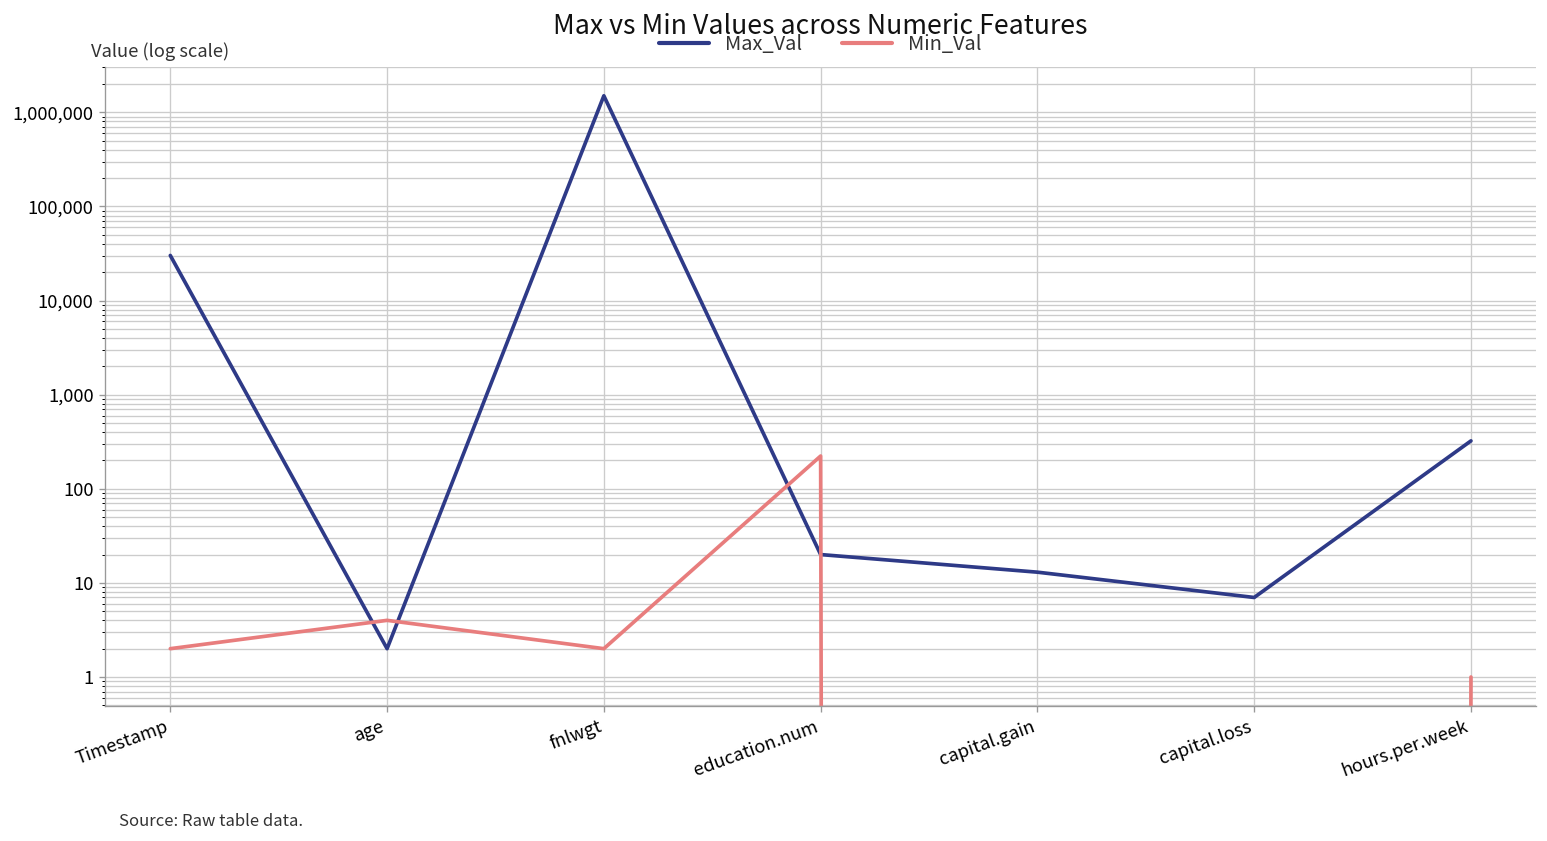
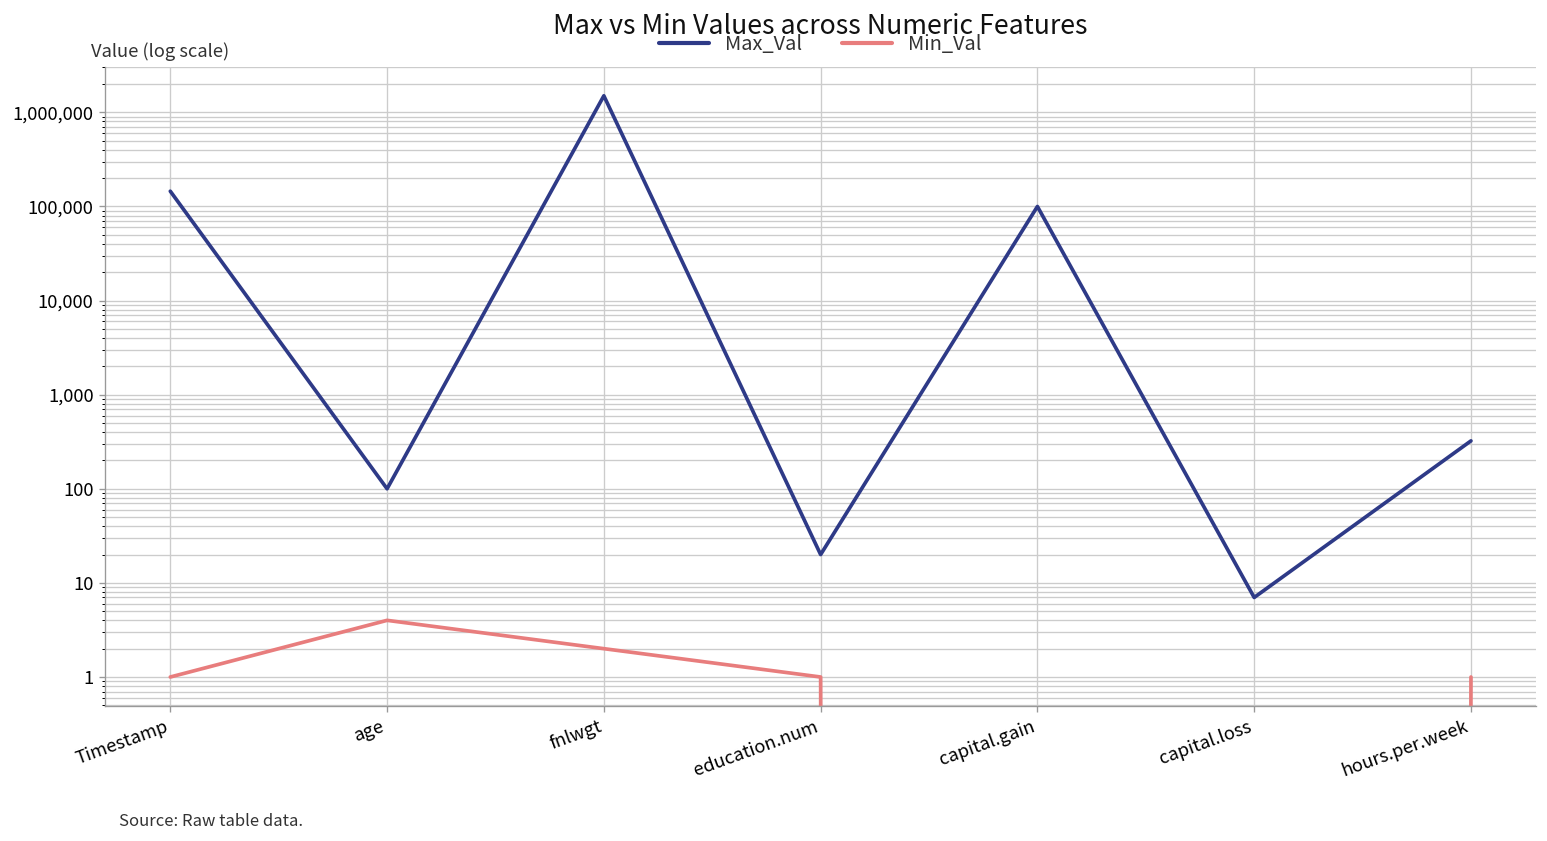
  {
    "Max_Val": {
-     "Timestamp": "30,000",
-     "age": "2",
+     "Timestamp": "150,000",
+     "age": "100",
      "fnlwgt": "1,500,000",
      "education.num": "20",
-     "capital.gain": "13",
+     "capital.gain": "100,000",
      "capital.loss": "7",
      "hours.per.week": "320"
    },
    "Min_Val": {
-     "Timestamp": "2",
+     "Timestamp": "1",
      "age": "4",
      "fnlwgt": "2",
-     "education.num": "220",
+     "education.num": "1",
      "hours.per.week": "1"
    }
  }
